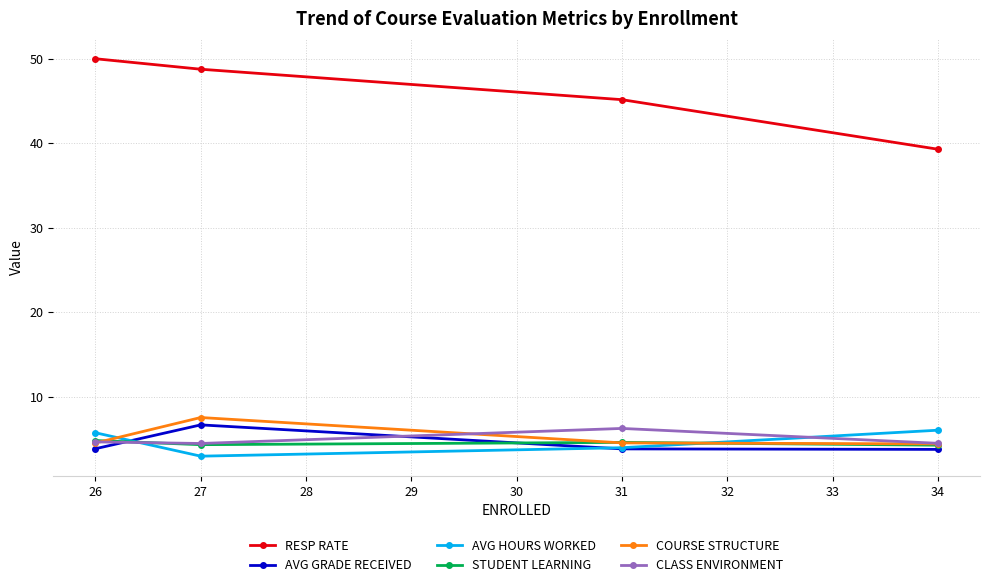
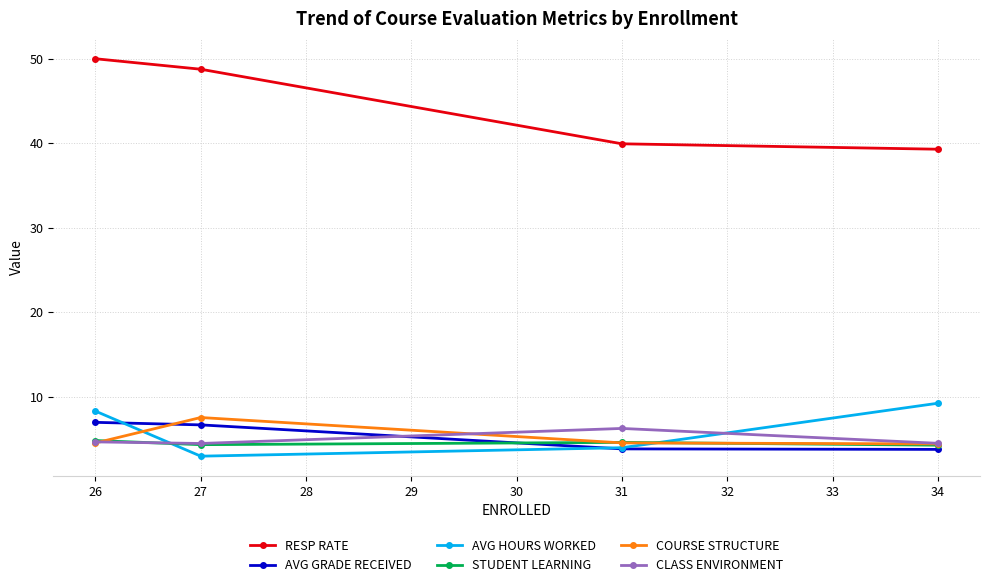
  {
    "RESP RATE": {
      "26": 50,
      "27": 49,
-     "31": 45,
+     "31": 40,
      "34": 39
    },
    "AVG GRADE RECEIVED": {
-     "26": 4,
+     "26": 7,
      "27": 7,
      "34": 4
    },
    "AVG HOURS WORKED": {
-     "26": 6,
+     "26": 8,
      "27": 3,
-     "34": 6
+     "34": 9
    },
    "COURSE STRUCTURE": {
      "27": 8
    },
    "CLASS ENVIRONMENT": {
      "31": 6
    }
  }
